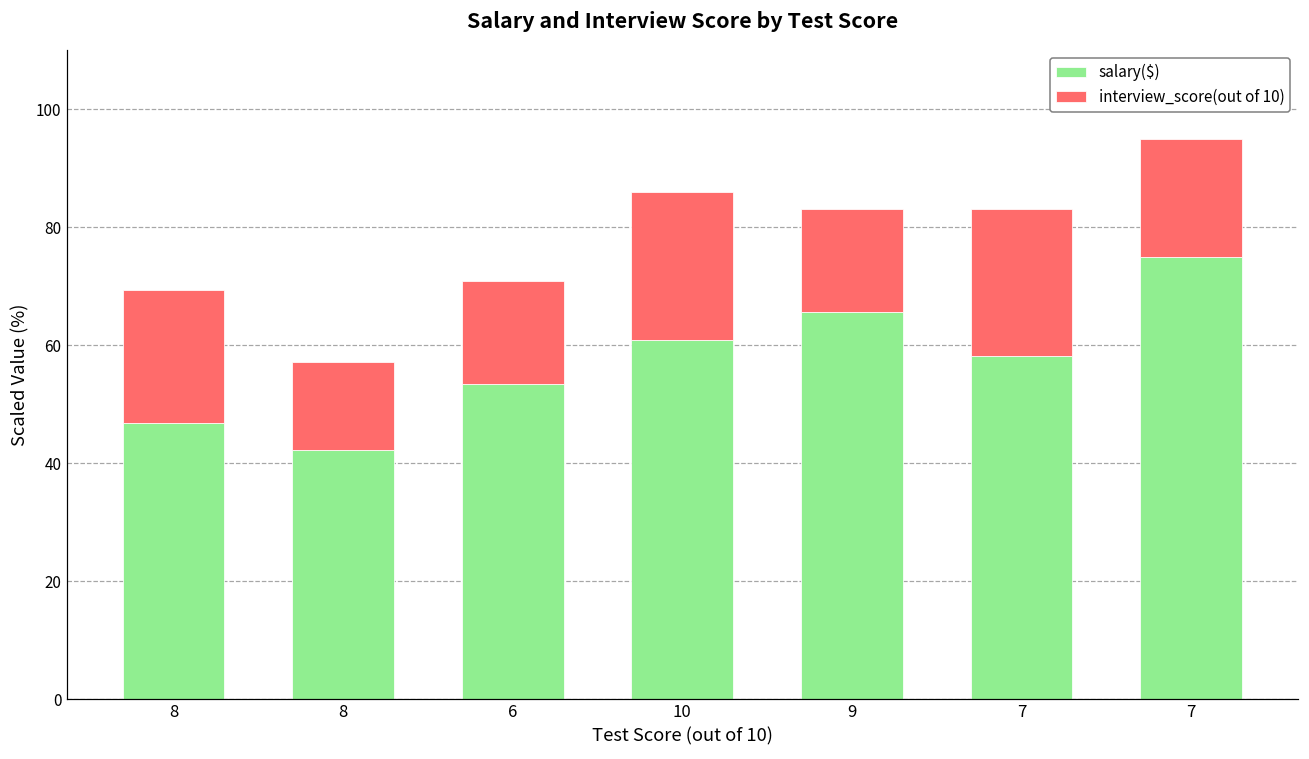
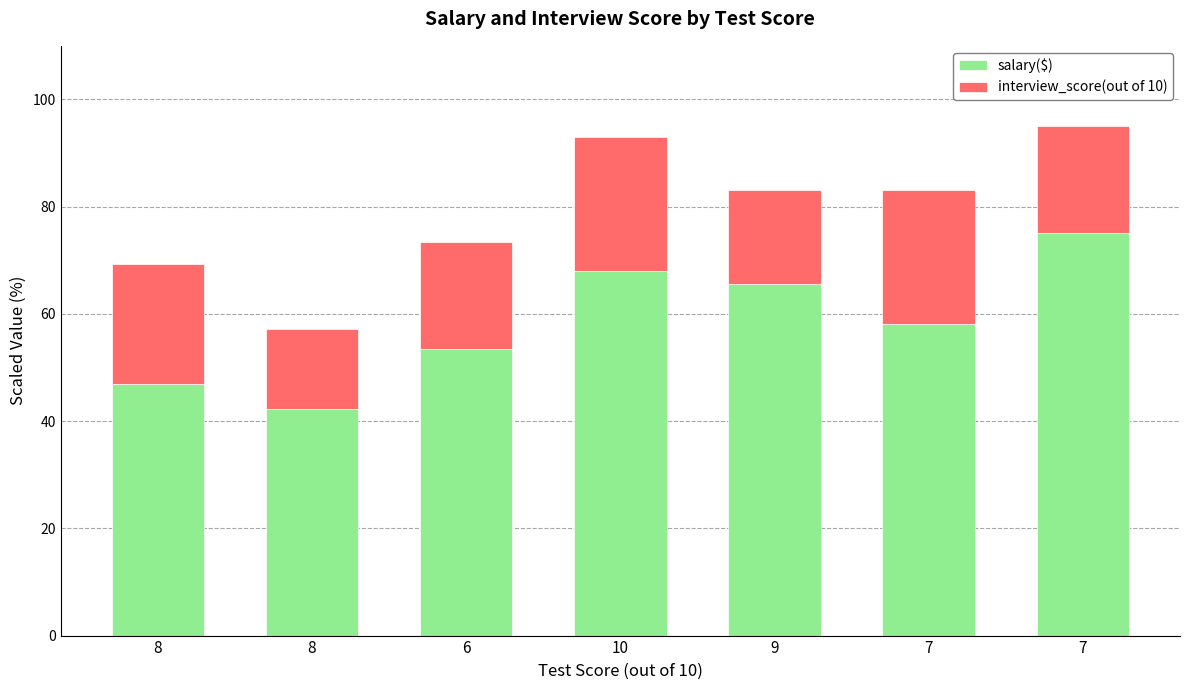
  {
    "salary($)": {
      "6": 53,
-     "10": 61,
+     "10": 68,
      "9": 66
    },
    "interview_score(out of 10)": {
-     "6": 18,
+     "6": 20,
      "10": 25,
      "9": 18
    }
  }
